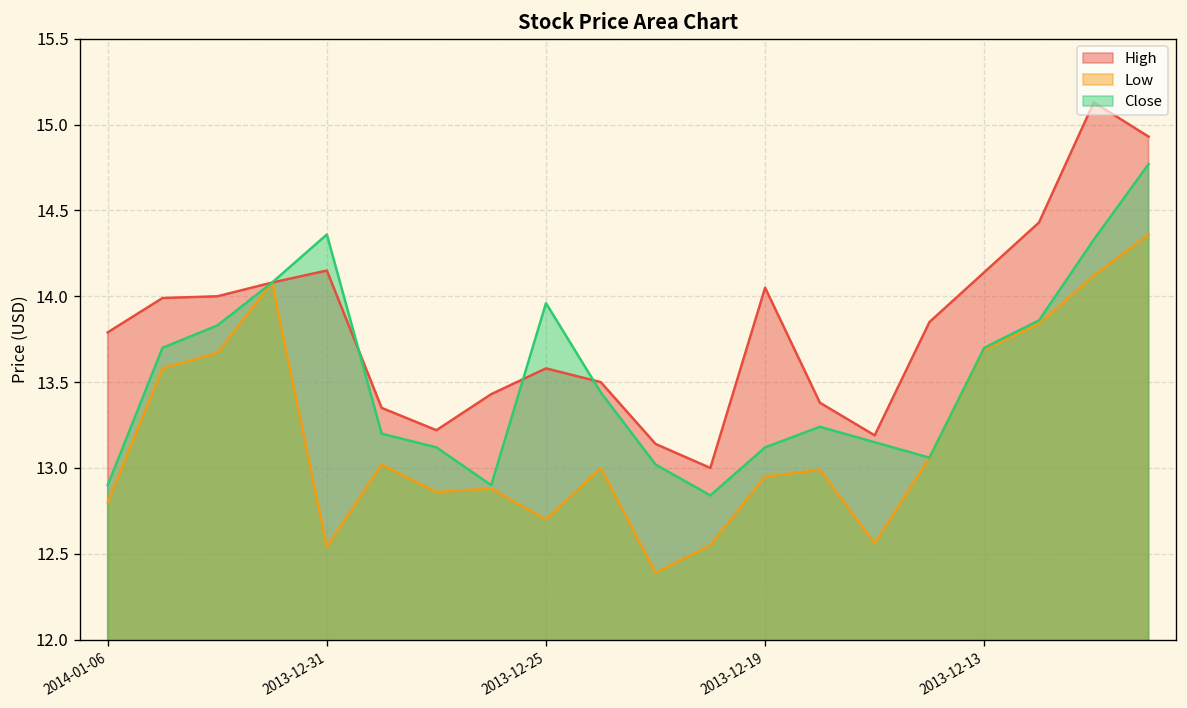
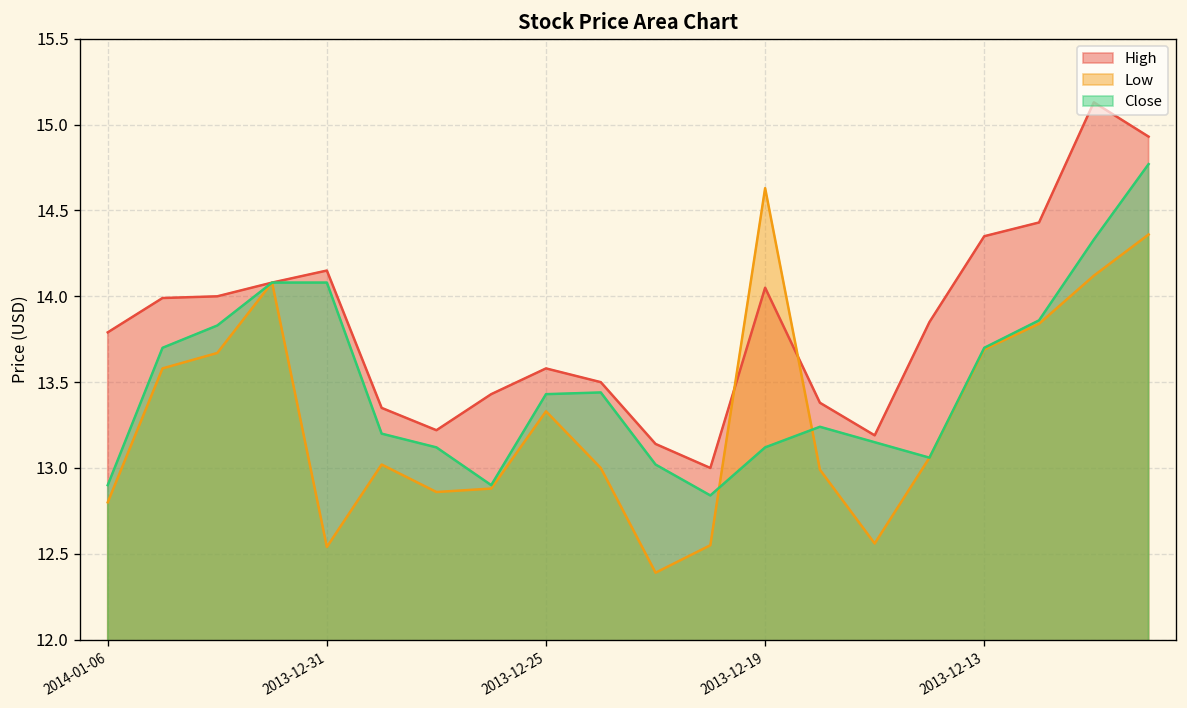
  {
    "High": {
      "2014-01-06": 13.79,
      "2013-12-31": 14.15,
      "2013-12-25": 13.58,
      "2013-12-19": 14.05,
-     "2013-12-13": 14.14
+     "2013-12-13": 14.35
    },
    "Low": {
      "2014-01-06": 12.80,
      "2013-12-31": 12.54,
-     "2013-12-25": 12.70,
-     "2013-12-19": 12.95
+     "2013-12-25": 13.33,
+     "2013-12-19": 14.63
    },
    "Close": {
      "2014-01-06": 12.90,
-     "2013-12-31": 14.36,
-     "2013-12-25": 13.96,
+     "2013-12-31": 14.08,
+     "2013-12-25": 13.43,
      "2013-12-19": 13.12
    }
  }
